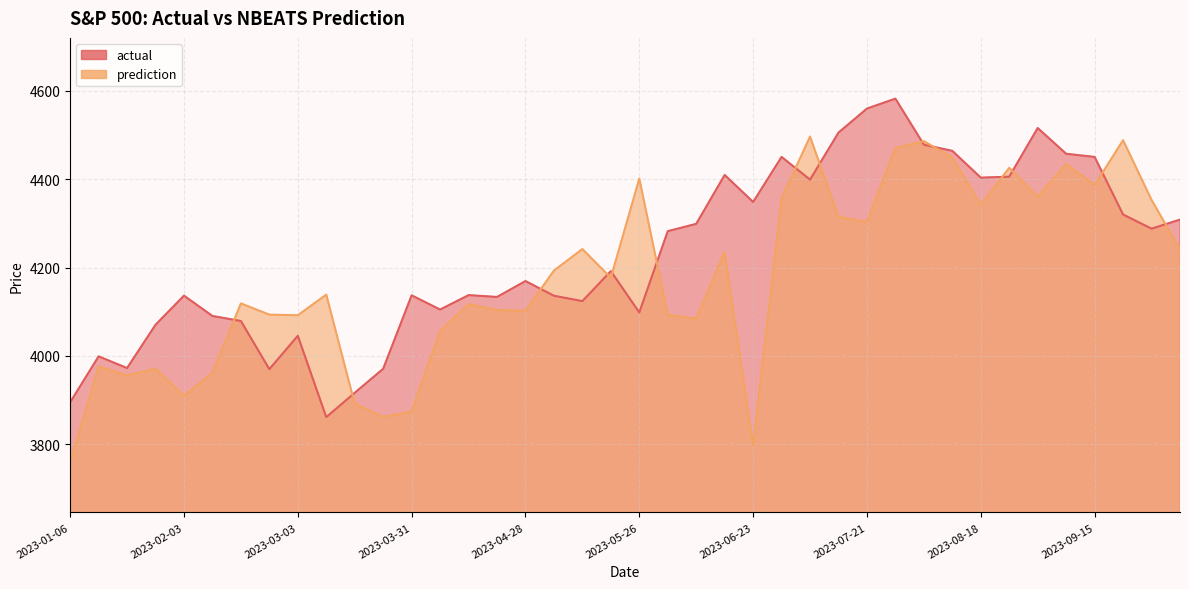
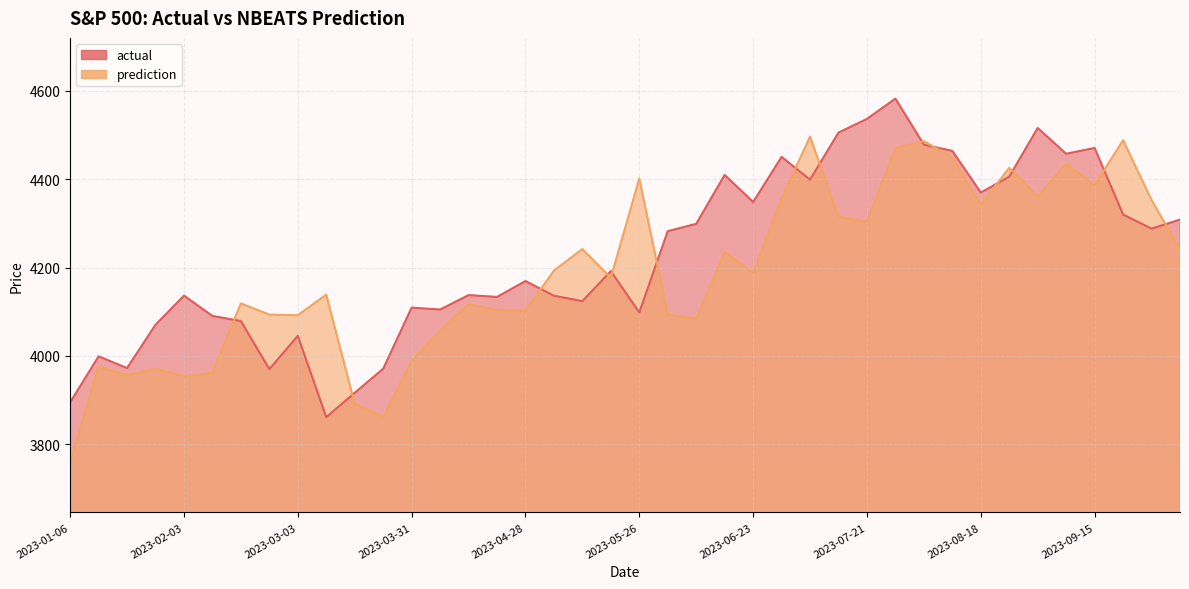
  {
    "actual": {
      "2023-01-06": 3900,
      "2023-02-03": 4140,
      "2023-03-03": 4050,
-     "2023-03-31": 4140,
+     "2023-03-31": 4110,
      "2023-04-28": 4170,
      "2023-05-26": 4100,
      "2023-06-23": 4350,
-     "2023-07-21": 4560,
-     "2023-08-18": 4400,
-     "2023-09-15": 4450
+     "2023-07-21": 4540,
+     "2023-08-18": 4370,
+     "2023-09-15": 4470
    },
    "prediction": {
      "2023-01-06": 3760,
-     "2023-02-03": 3910,
+     "2023-02-03": 3950,
      "2023-03-03": 4090,
-     "2023-03-31": 3870,
+     "2023-03-31": 3990,
      "2023-04-28": 4100,
      "2023-05-26": 4400,
-     "2023-06-23": 3800,
+     "2023-06-23": 4190,
      "2023-07-21": 4300,
      "2023-08-18": 4340,
      "2023-09-15": 4390
    }
  }
